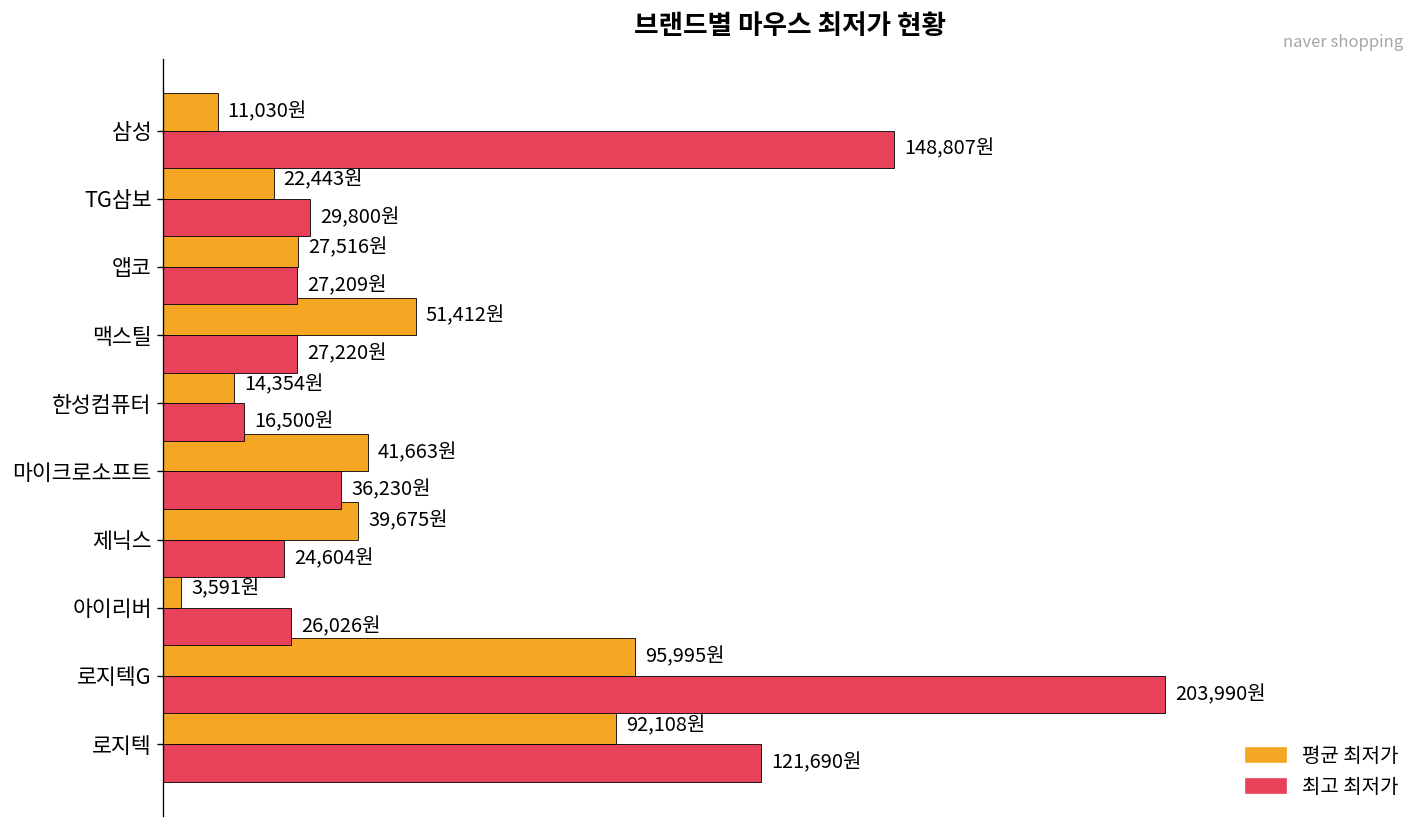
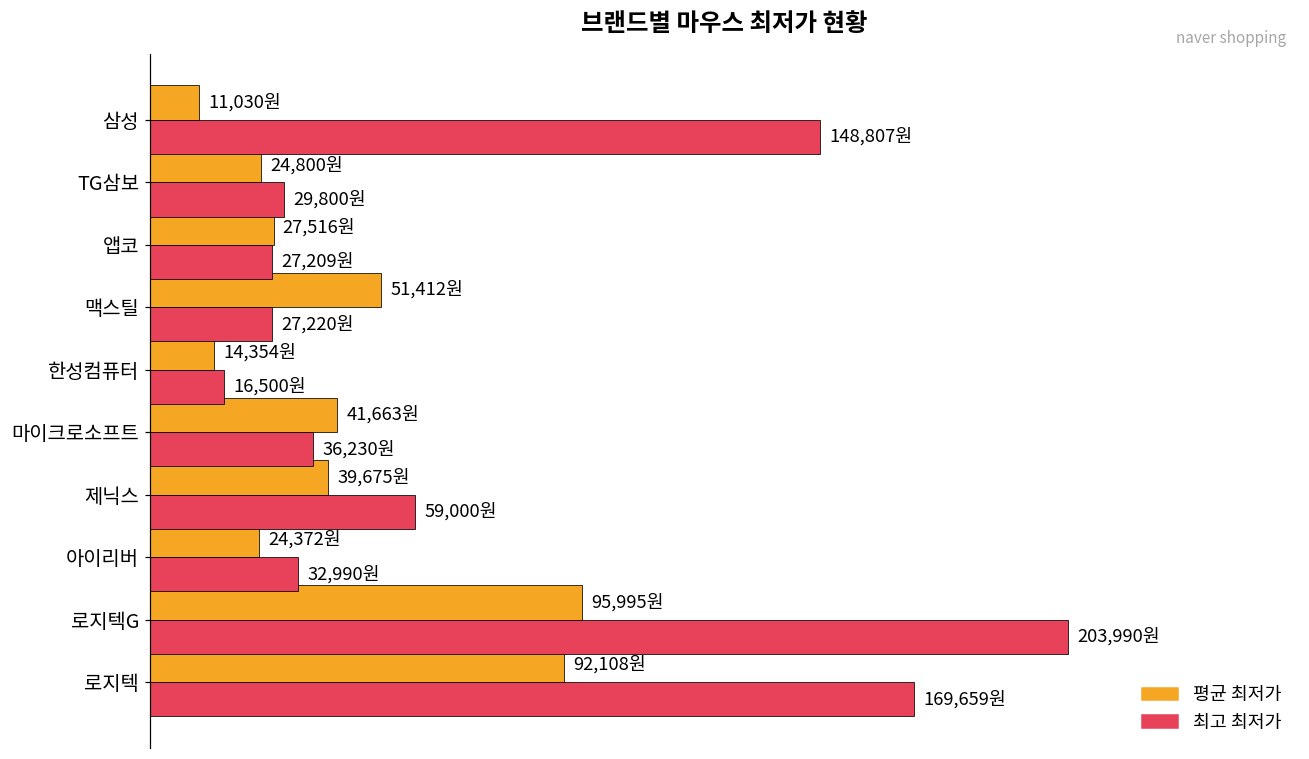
  {
    "평균 최저가": {
      "삼성": "11,030원",
-     "TG삼보": "22,443원",
+     "TG삼보": "24,800원",
      "앱코": "27,516원",
      "맥스틸": "51,412원",
      "한성컴퓨터": "14,354원",
      "마이크로소프트": "41,663원",
      "제닉스": "39,675원",
-     "아이리버": "3,591원",
+     "아이리버": "24,372원",
      "로지텍G": "95,995원",
      "로지텍": "92,108원"
    },
    "최고 최저가": {
      "삼성": "148,807원",
      "TG삼보": "29,800원",
      "앱코": "27,209원",
      "맥스틸": "27,220원",
      "한성컴퓨터": "16,500원",
      "마이크로소프트": "36,230원",
-     "제닉스": "24,604원",
-     "아이리버": "26,026원",
+     "제닉스": "59,000원",
+     "아이리버": "32,990원",
      "로지텍G": "203,990원",
-     "로지텍": "121,690원"
+     "로지텍": "169,659원"
    }
  }
